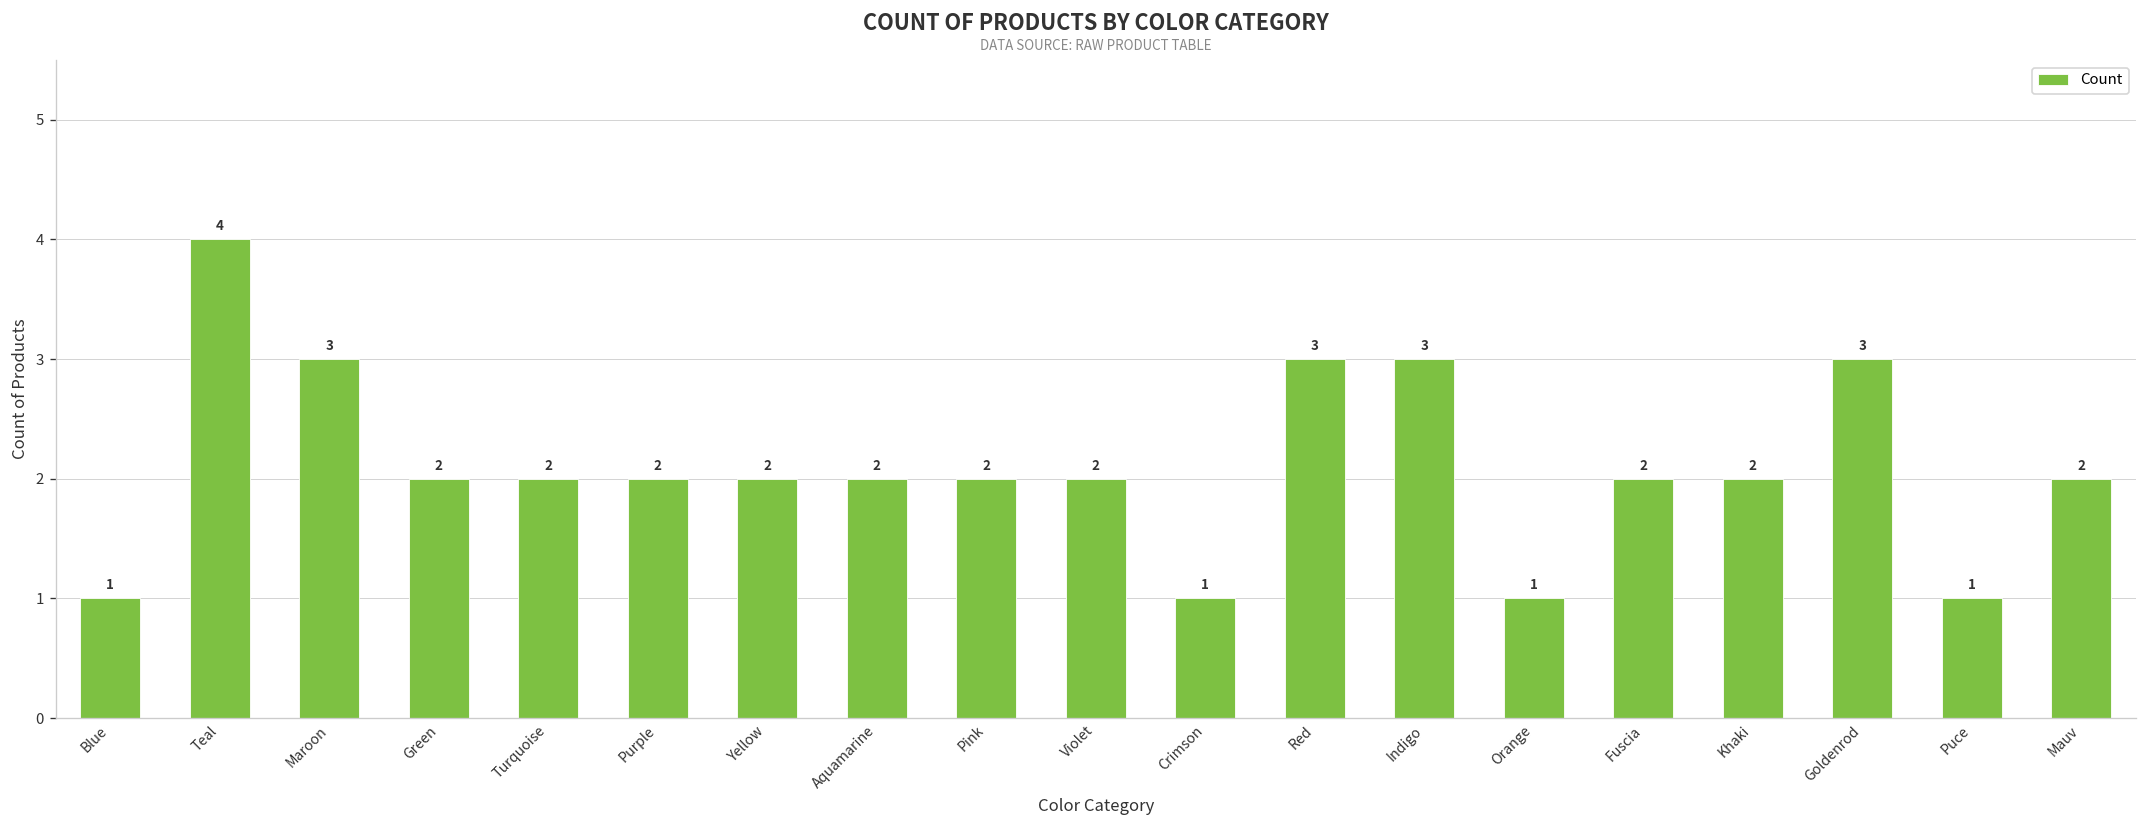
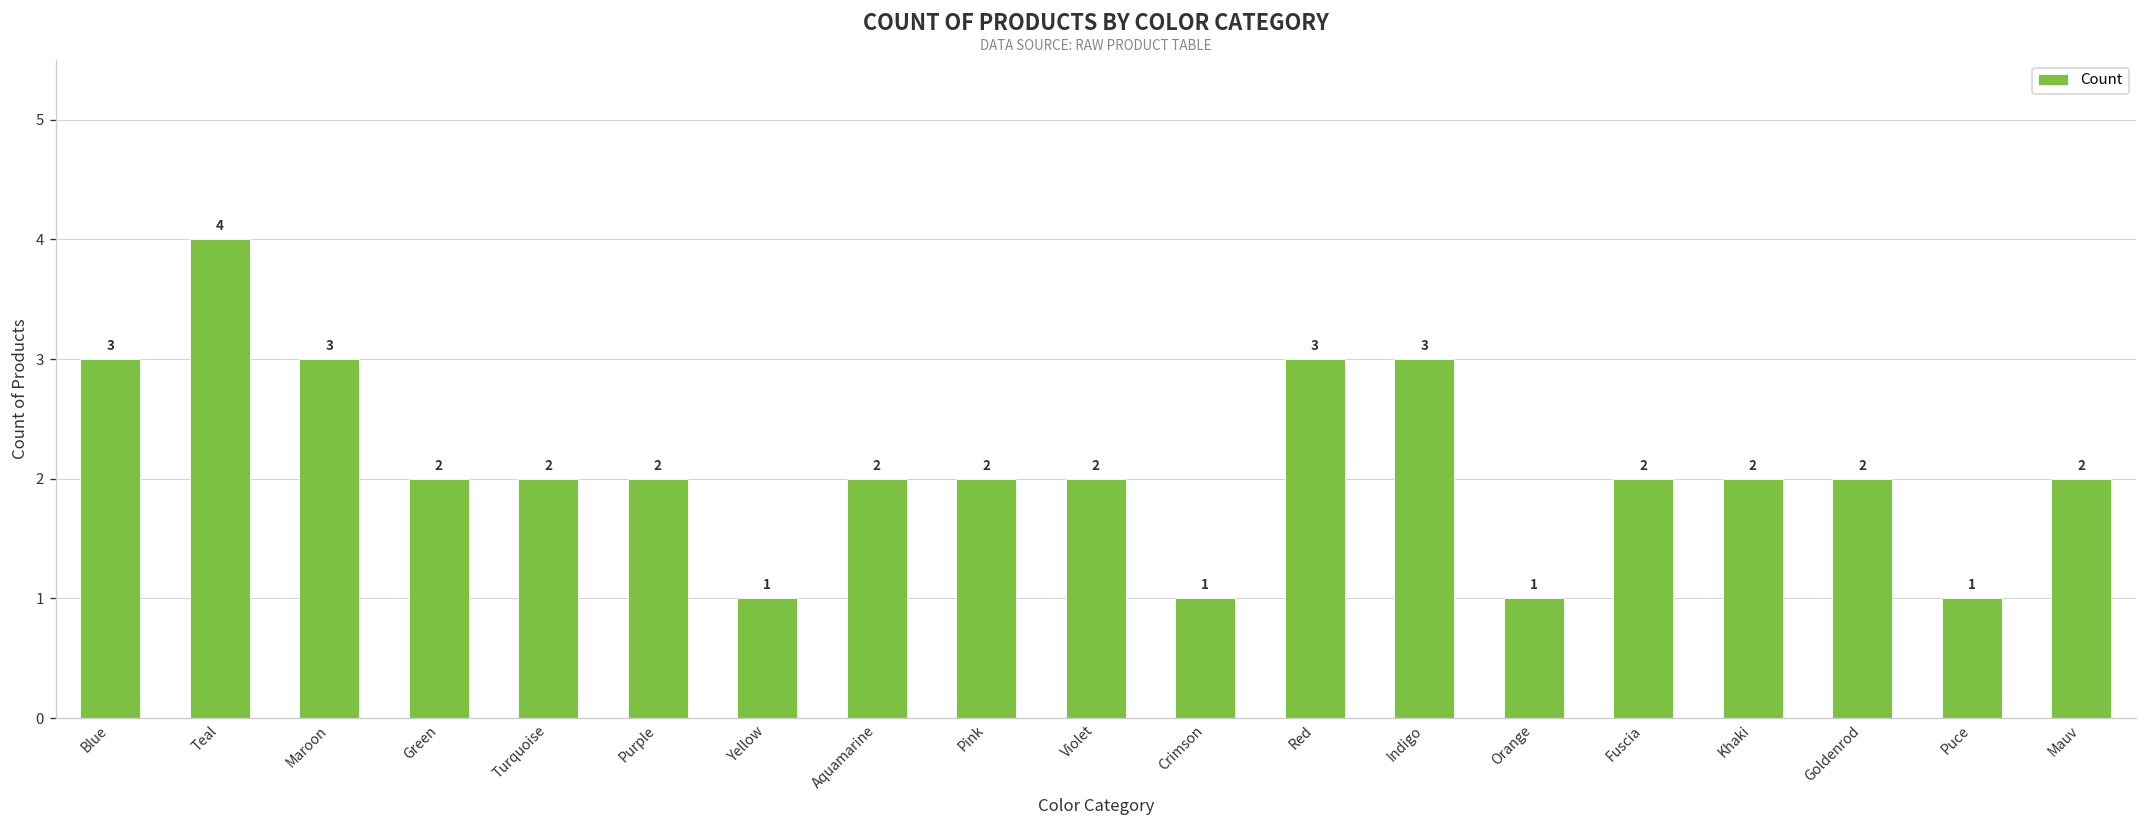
  {
-   "Blue": 1,
+   "Blue": 3,
    "Teal": 4,
    "Maroon": 3,
    "Green": 2,
    "Turquoise": 2,
    "Purple": 2,
-   "Yellow": 2,
+   "Yellow": 1,
    "Aquamarine": 2,
    "Pink": 2,
    "Violet": 2,
    "Crimson": 1,
    "Red": 3,
    "Indigo": 3,
    "Orange": 1,
    "Fuscia": 2,
    "Khaki": 2,
-   "Goldenrod": 3,
+   "Goldenrod": 2,
    "Puce": 1,
    "Mauv": 2
  }
